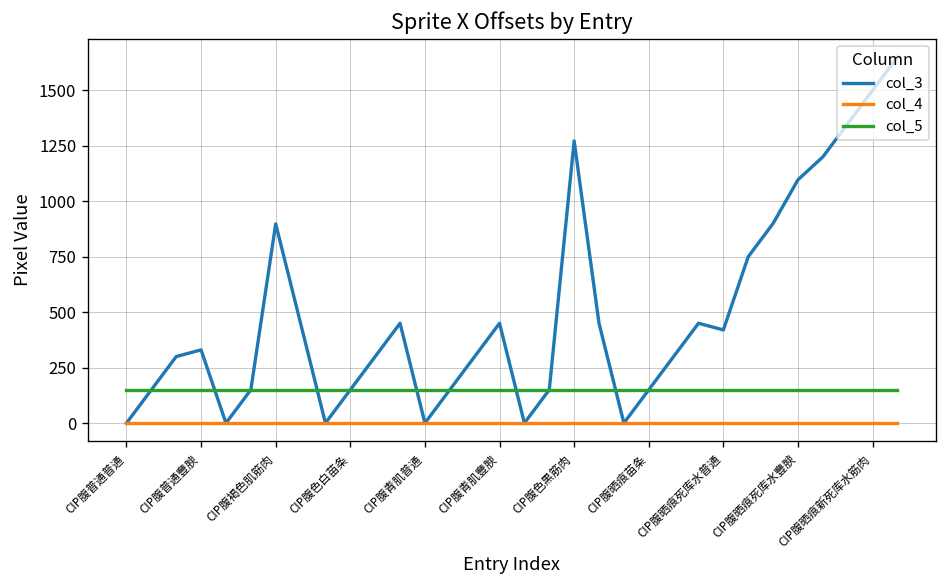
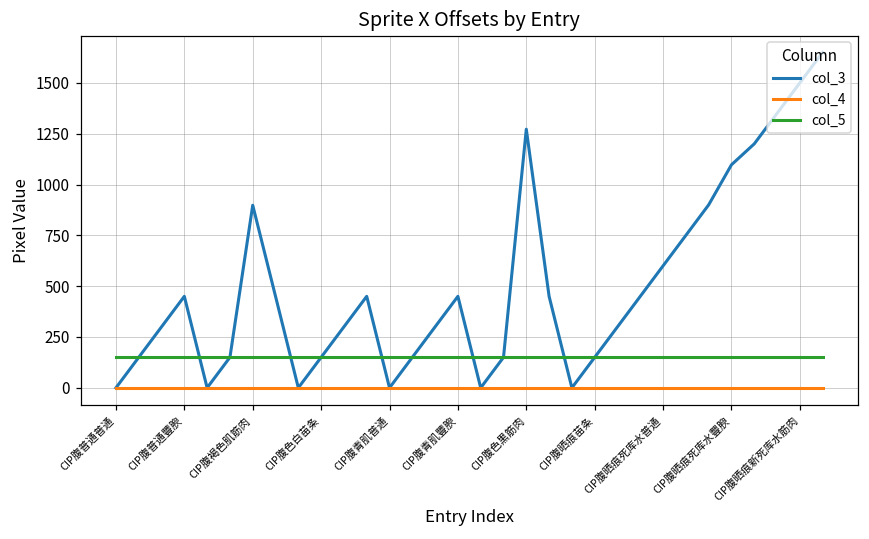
  {
    "col_3": {
-     "CIP腹普通豐腴": 330,
+     "CIP腹普通豐腴": 450,
      "CIP腹褐色肌筋肉": 900,
      "CIP腹青肌豐腴": 450,
      "CIP腹色黒筋肉": 1270,
-     "CIP腹晒痕死库水普通": 420,
+     "CIP腹晒痕死库水普通": 600,
      "CIP腹晒痕死库水豐腴": 1100
    },
    "col_4": {
      "CIP腹普通豐腴": 0,
      "CIP腹褐色肌筋肉": 0,
      "CIP腹色白苗条": 0,
      "CIP腹青肌豐腴": 0,
      "CIP腹色黒筋肉": 0,
      "CIP腹晒痕苗条": 0,
      "CIP腹晒痕死库水普通": 0,
      "CIP腹晒痕死库水豐腴": 0,
      "CIP腹晒痕新死库水筋肉": 0
    },
    "col_5": {
      "CIP腹普通普通": 150,
      "CIP腹普通豐腴": 150,
      "CIP腹褐色肌筋肉": 150,
      "CIP腹青肌普通": 150,
      "CIP腹青肌豐腴": 150,
      "CIP腹色黒筋肉": 150,
      "CIP腹晒痕死库水普通": 150,
      "CIP腹晒痕死库水豐腴": 150,
      "CIP腹晒痕新死库水筋肉": 150
    }
  }
